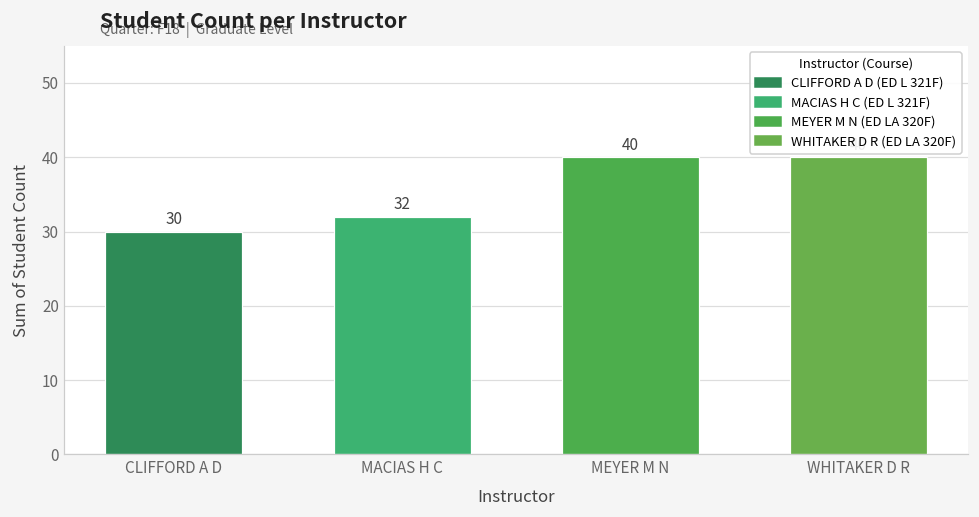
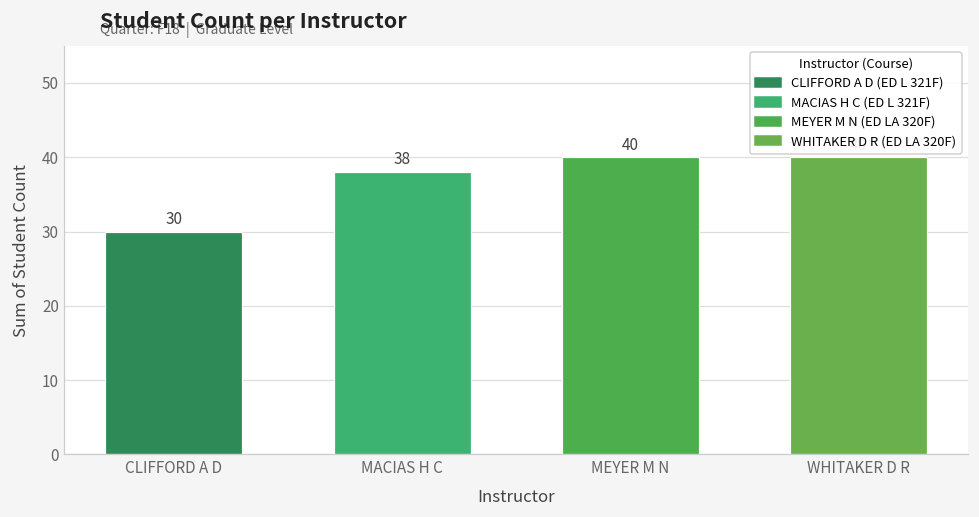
  {
    "CLIFFORD A D": 30,
-   "MACIAS H C": 32,
+   "MACIAS H C": 38,
    "MEYER M N": 40
  }
